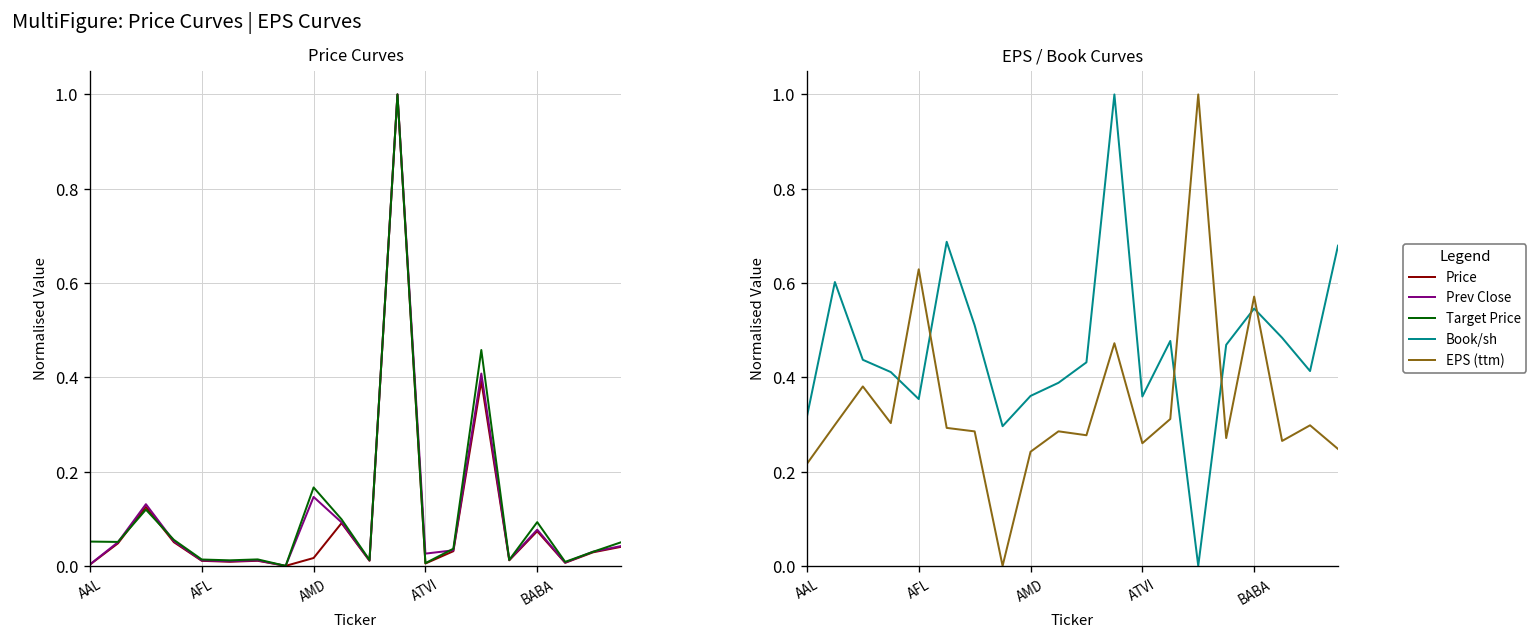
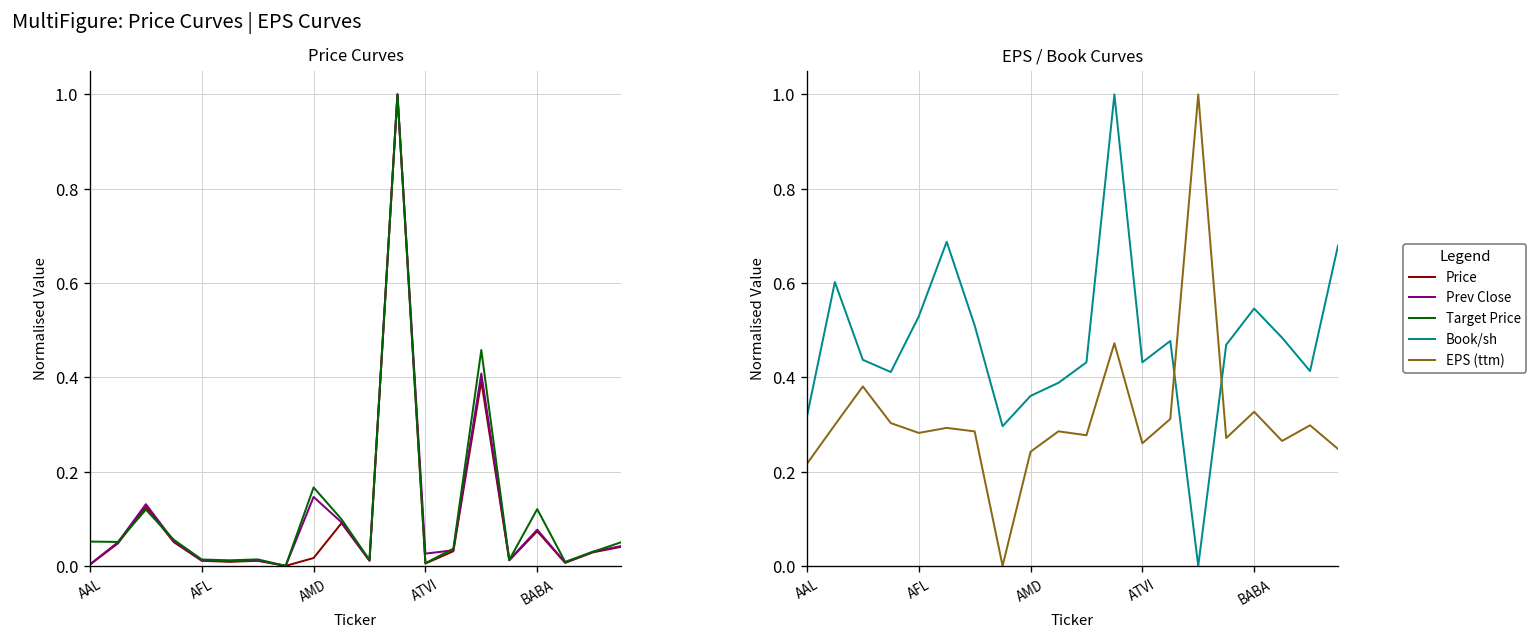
  {
    "Price Curves": {
      "Price": {
        "AMD": 0.02
      },
      "Prev Close": {
        "AMD": 0.15,
        "ATVI": 0.03
      },
      "Target Price": {
        "AAL": 0.05,
        "AMD": 0.17,
-       "BABA": 0.09
+       "BABA": 0.12
      }
    },
    "EPS / Book Curves": {
      "Book/sh": {
        "AAL": 0.32,
-       "AFL": 0.35,
+       "AFL": 0.53,
        "AMD": 0.36,
-       "ATVI": 0.36,
+       "ATVI": 0.43,
        "BABA": 0.55
      },
      "EPS (ttm)": {
        "AAL": 0.22,
-       "AFL": 0.63,
+       "AFL": 0.28,
        "AMD": 0.24,
        "ATVI": 0.26,
-       "BABA": 0.57
+       "BABA": 0.33
      }
    }
  }
